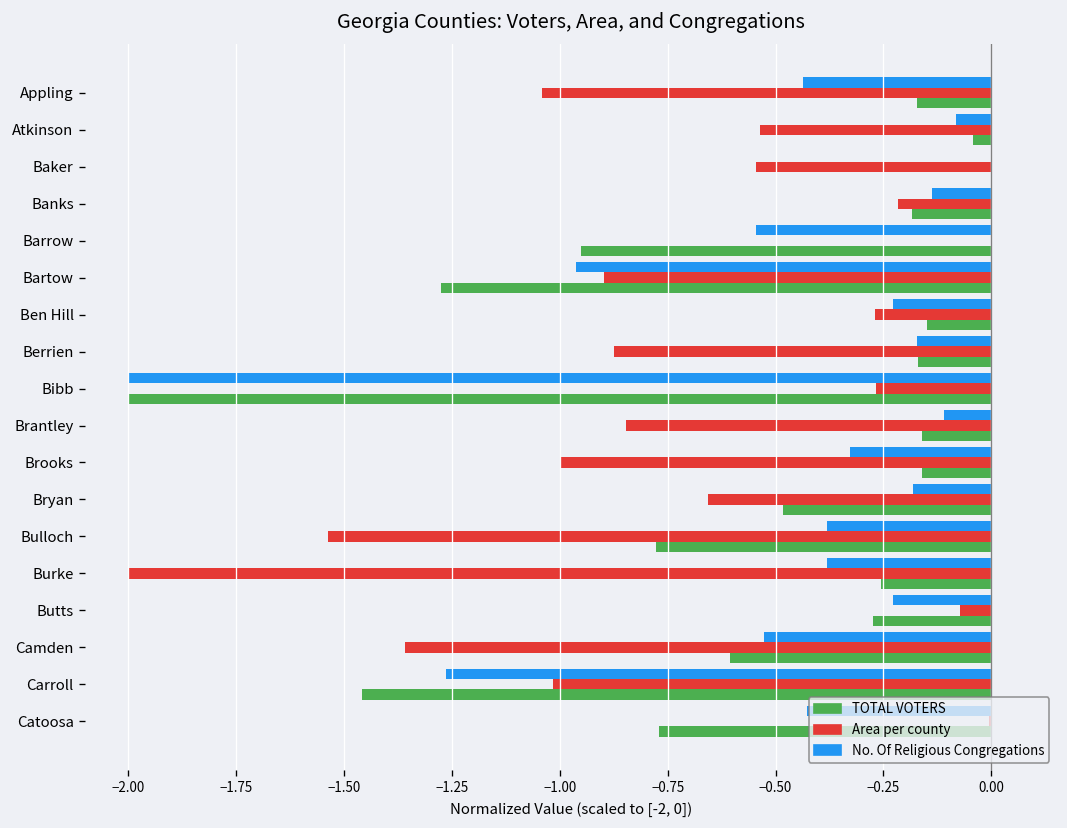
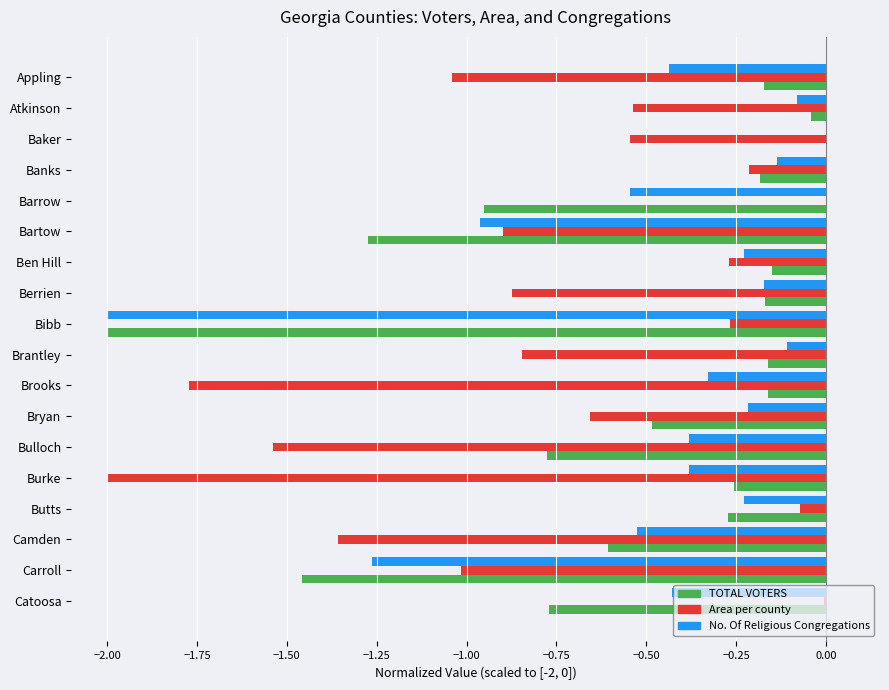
  {
    "TOTAL VOTERS": {
      "Appling": -0.17,
      "Atkinson": -0.04,
      "Baker": 0.00,
      "Banks": -0.18,
      "Barrow": -0.95,
      "Bartow": -1.27,
      "Ben Hill": -0.15,
      "Berrien": -0.17,
      "Bibb": -2.00,
      "Brantley": -0.16,
      "Brooks": -0.16,
      "Bryan": -0.48,
      "Bulloch": -0.78,
      "Burke": -0.26,
      "Butts": -0.27,
      "Camden": -0.61,
      "Carroll": -1.46,
      "Catoosa": -0.77
    },
    "Area per county": {
      "Appling": -1.04,
      "Atkinson": -0.54,
      "Baker": -0.54,
      "Banks": -0.22,
      "Barrow": 0.00,
      "Bartow": -0.90,
      "Ben Hill": -0.27,
      "Berrien": -0.87,
      "Bibb": -0.27,
      "Brantley": -0.85,
-     "Brooks": -1.00,
+     "Brooks": -1.77,
      "Bryan": -0.66,
      "Bulloch": -1.54,
      "Burke": -2.00,
      "Butts": -0.07,
      "Camden": -1.36,
      "Carroll": -1.02
    },
    "No. Of Religious Congregations": {
      "Appling": -0.44,
      "Atkinson": -0.08,
      "Baker": 0.00,
      "Banks": -0.14,
      "Barrow": -0.55,
      "Bartow": -0.96,
      "Ben Hill": -0.23,
      "Berrien": -0.17,
      "Bibb": -2.00,
      "Brantley": -0.11,
      "Brooks": -0.33,
-     "Bryan": -0.18,
+     "Bryan": -0.22,
      "Bulloch": -0.38,
      "Burke": -0.38,
      "Butts": -0.23,
      "Camden": -0.53,
      "Carroll": -1.26,
      "Catoosa": -0.43
    }
  }
